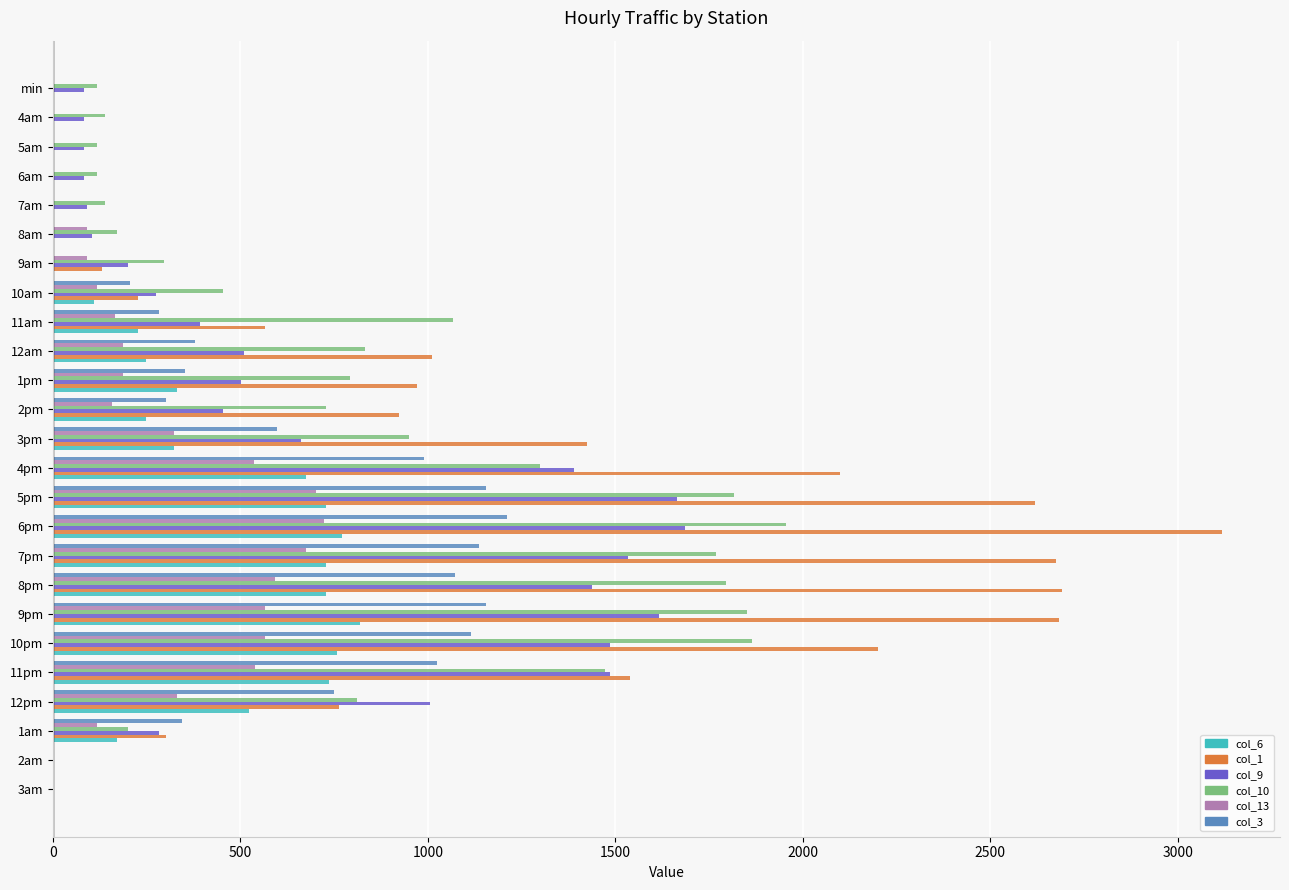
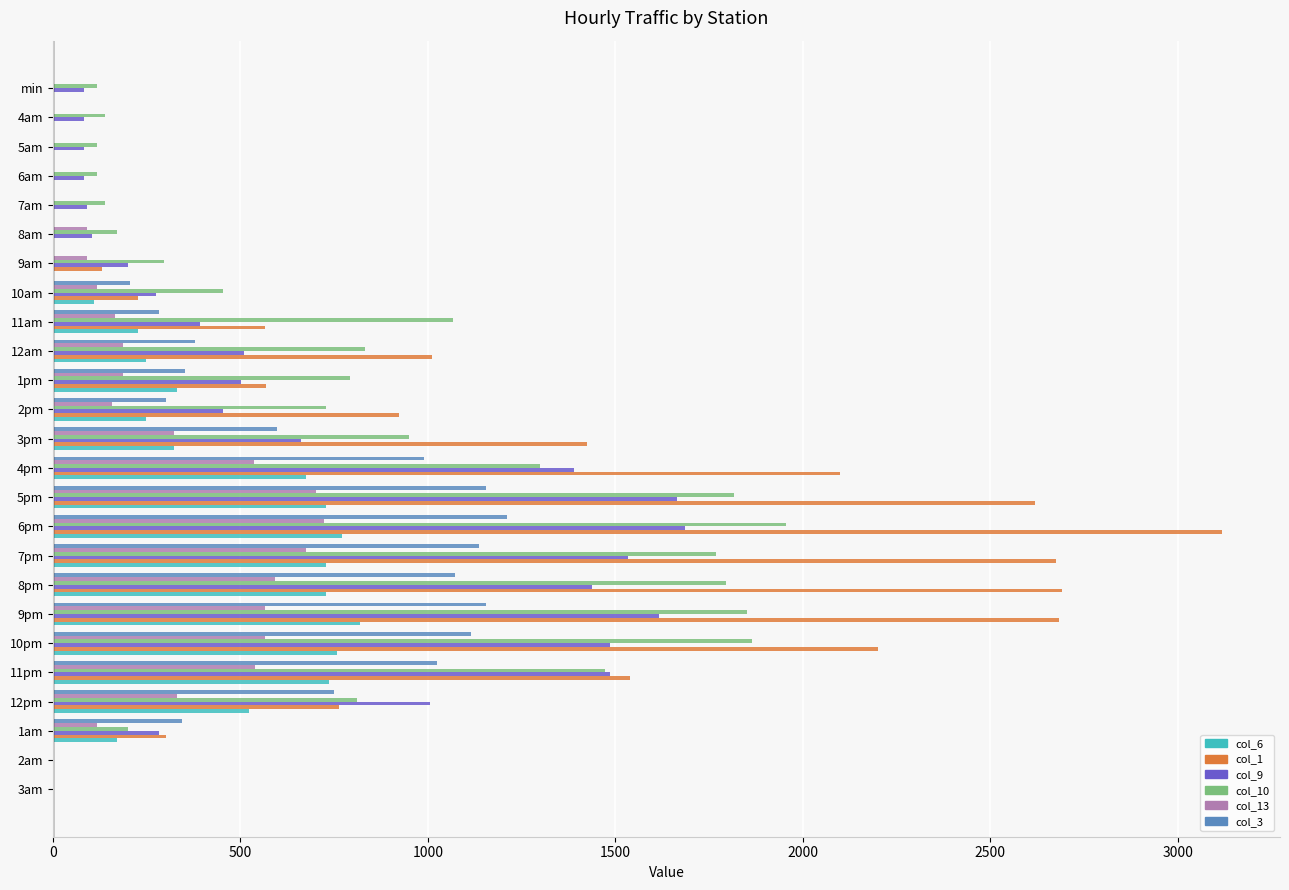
  {
    "col_6": {
      "min": 0,
      "4am": 0,
      "5am": 0,
      "6am": 0,
      "7am": 0,
      "8am": 0,
      "9am": 0,
      "10am": 110,
      "11am": 230,
      "12am": 250,
      "1pm": 330,
      "2pm": 250,
      "3pm": 320,
      "4pm": 670,
      "5pm": 730,
      "6pm": 770,
      "7pm": 730,
      "8pm": 730,
      "9pm": 820,
      "10pm": 760,
      "11pm": 740,
      "12pm": 520,
      "1am": 170,
      "2am": 0,
      "3am": 0
    },
    "col_1": {
      "min": 0,
      "4am": 0,
      "5am": 0,
      "6am": 0,
      "7am": 0,
      "8am": 0,
      "9am": 130,
      "10am": 230,
      "11am": 560,
      "12am": 1010,
-     "1pm": 970,
+     "1pm": 570,
      "2pm": 920,
      "3pm": 1420,
      "4pm": 2100,
      "5pm": 2620,
      "6pm": 3120,
      "7pm": 2680,
      "8pm": 2690,
      "9pm": 2680,
      "10pm": 2200,
      "11pm": 1540,
      "12pm": 760,
      "1am": 300,
      "2am": 0,
      "3am": 0
    },
    "col_10": {
      "min": 120,
      "4am": 140,
      "5am": 120,
      "6am": 120,
      "7am": 140,
      "8am": 170,
      "9am": 300,
      "10am": 450,
      "11am": 1070,
      "12am": 830,
      "1pm": 790,
      "2pm": 730,
      "3pm": 950,
      "4pm": 1300,
      "5pm": 1820,
      "6pm": 1950,
      "7pm": 1770,
      "8pm": 1800,
      "9pm": 1850,
      "10pm": 1860,
      "11pm": 1470,
      "12pm": 810,
      "1am": 200,
      "2am": 0,
      "3am": 0
    },
    "col_13": {
      "min": 0,
      "4am": 0,
      "5am": 0,
      "6am": 0,
      "7am": 0,
      "8am": 90,
      "9am": 90,
      "10am": 120,
      "11am": 170,
      "12am": 190,
      "1pm": 190,
      "2pm": 160,
      "3pm": 320,
      "4pm": 540,
      "5pm": 700,
      "6pm": 720,
      "7pm": 670,
      "8pm": 590,
      "9pm": 560,
      "10pm": 560,
      "11pm": 540,
      "12pm": 330,
      "1am": 120,
      "2am": 0,
      "3am": 0
    }
  }
